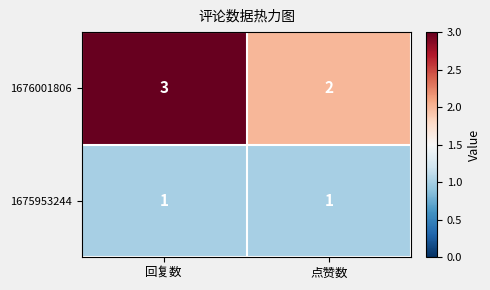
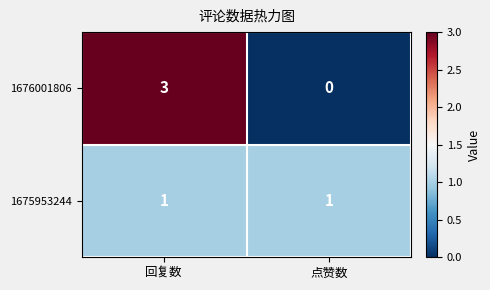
  {
    "1676001806": {
      "回复数": 3,
-     "点赞数": 2
+     "点赞数": 0
    },
    "1675953244": {
      "回复数": 1,
      "点赞数": 1
    }
  }
